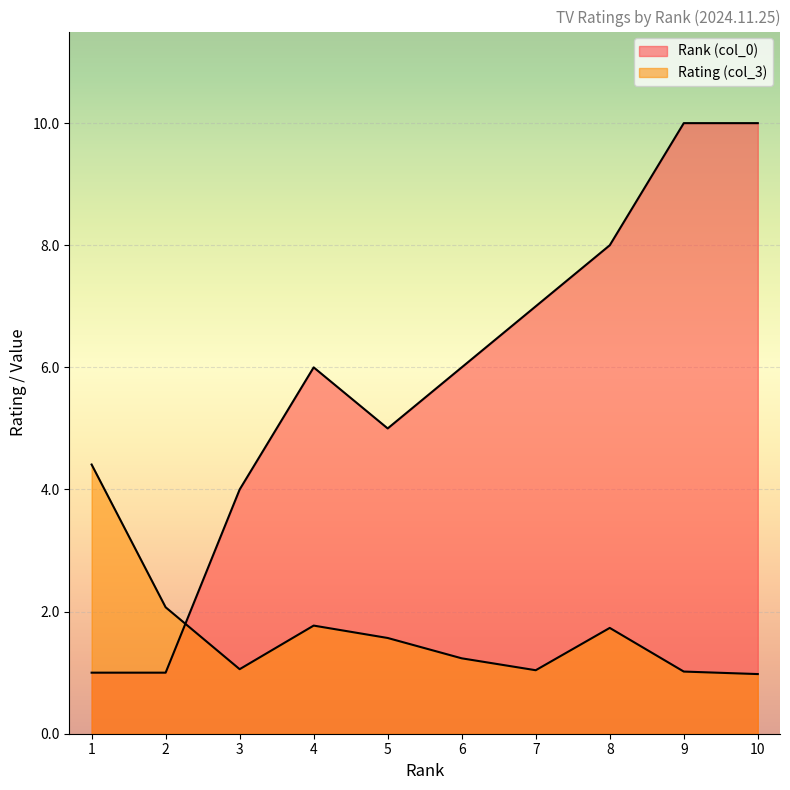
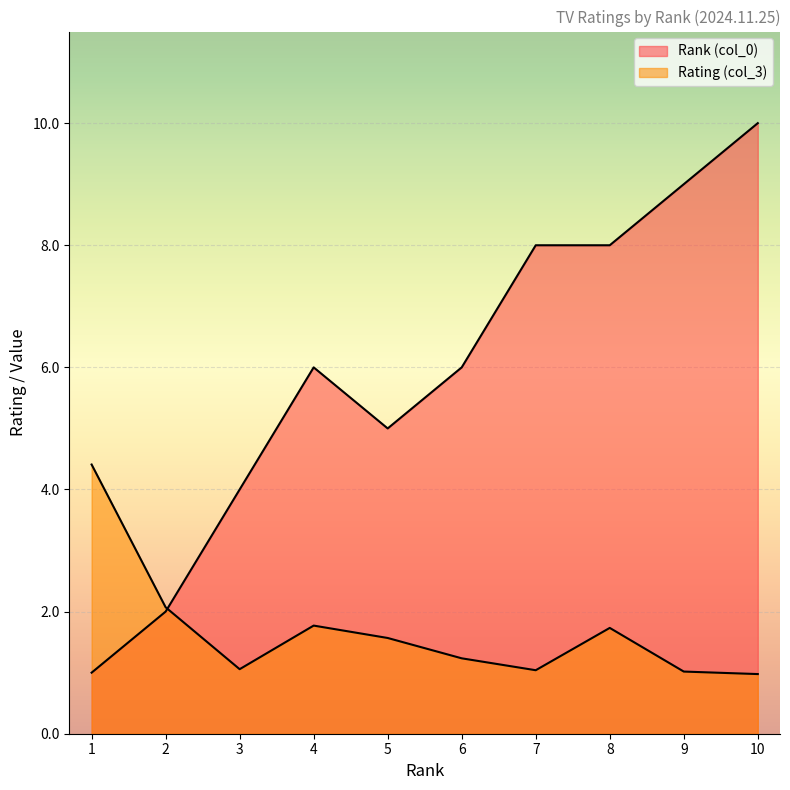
  {
    "Rank (col_0)": {
      "1": 1,
-     "2": 1,
+     "2": 2,
      "3": 4,
      "4": 6,
      "5": 5,
      "6": 6,
-     "7": 7,
+     "7": 8,
      "8": 8,
-     "9": 10,
+     "9": 9,
      "10": 10
    },
    "Rating (col_3)": {
      "1": 4.4,
      "2": 2.1,
      "3": 1.1,
      "4": 1.8,
      "5": 1.6,
      "6": 1.2,
      "7": 1,
      "8": 1.7,
      "9": 1,
      "10": 1
    }
  }
